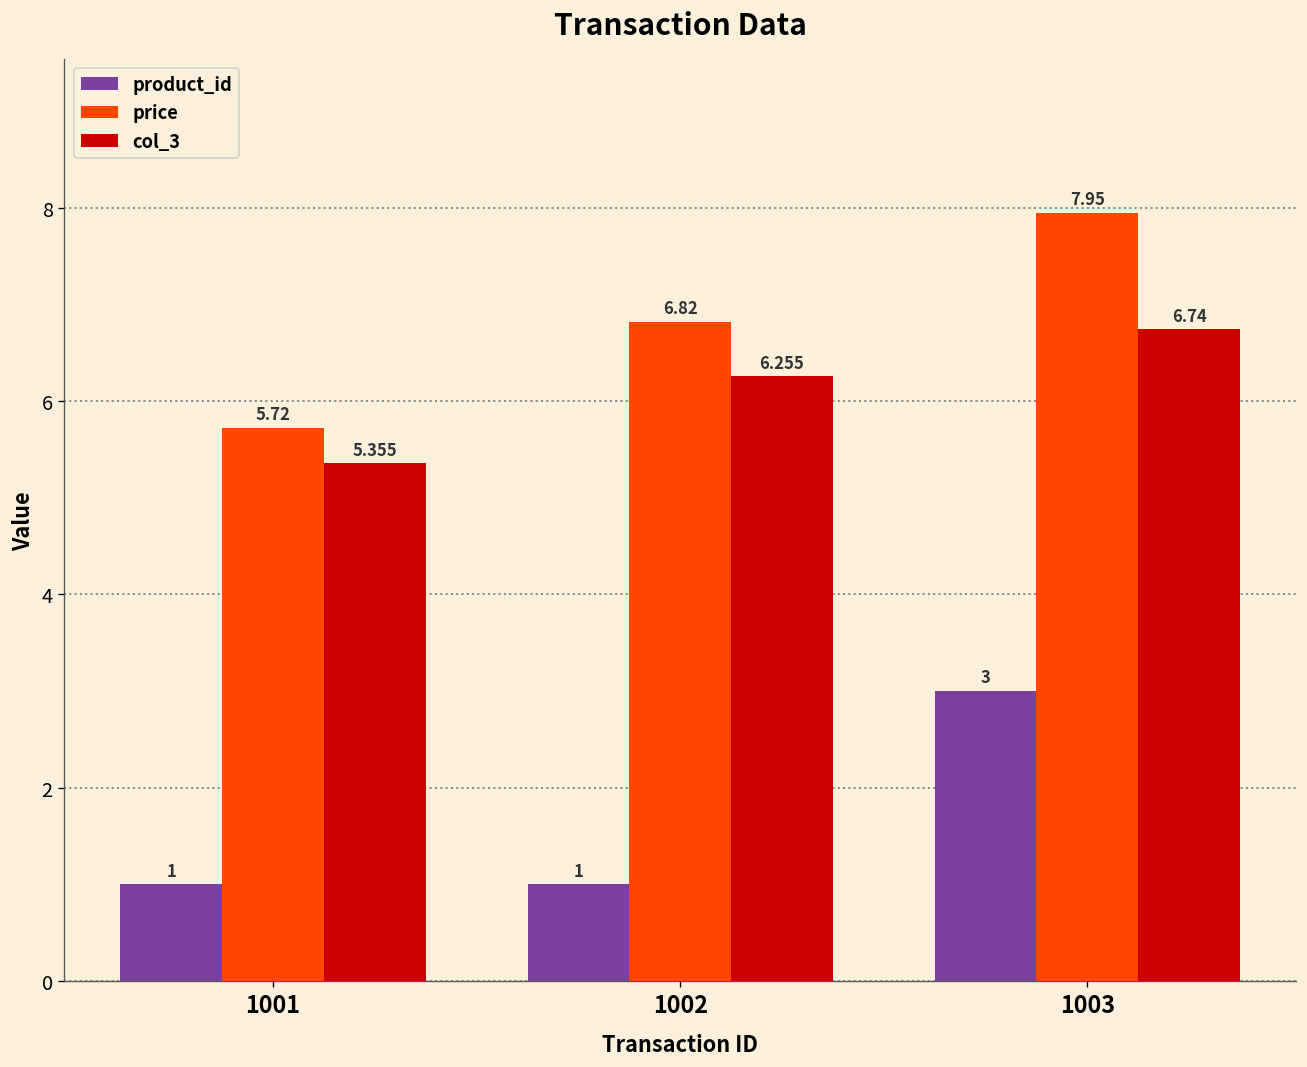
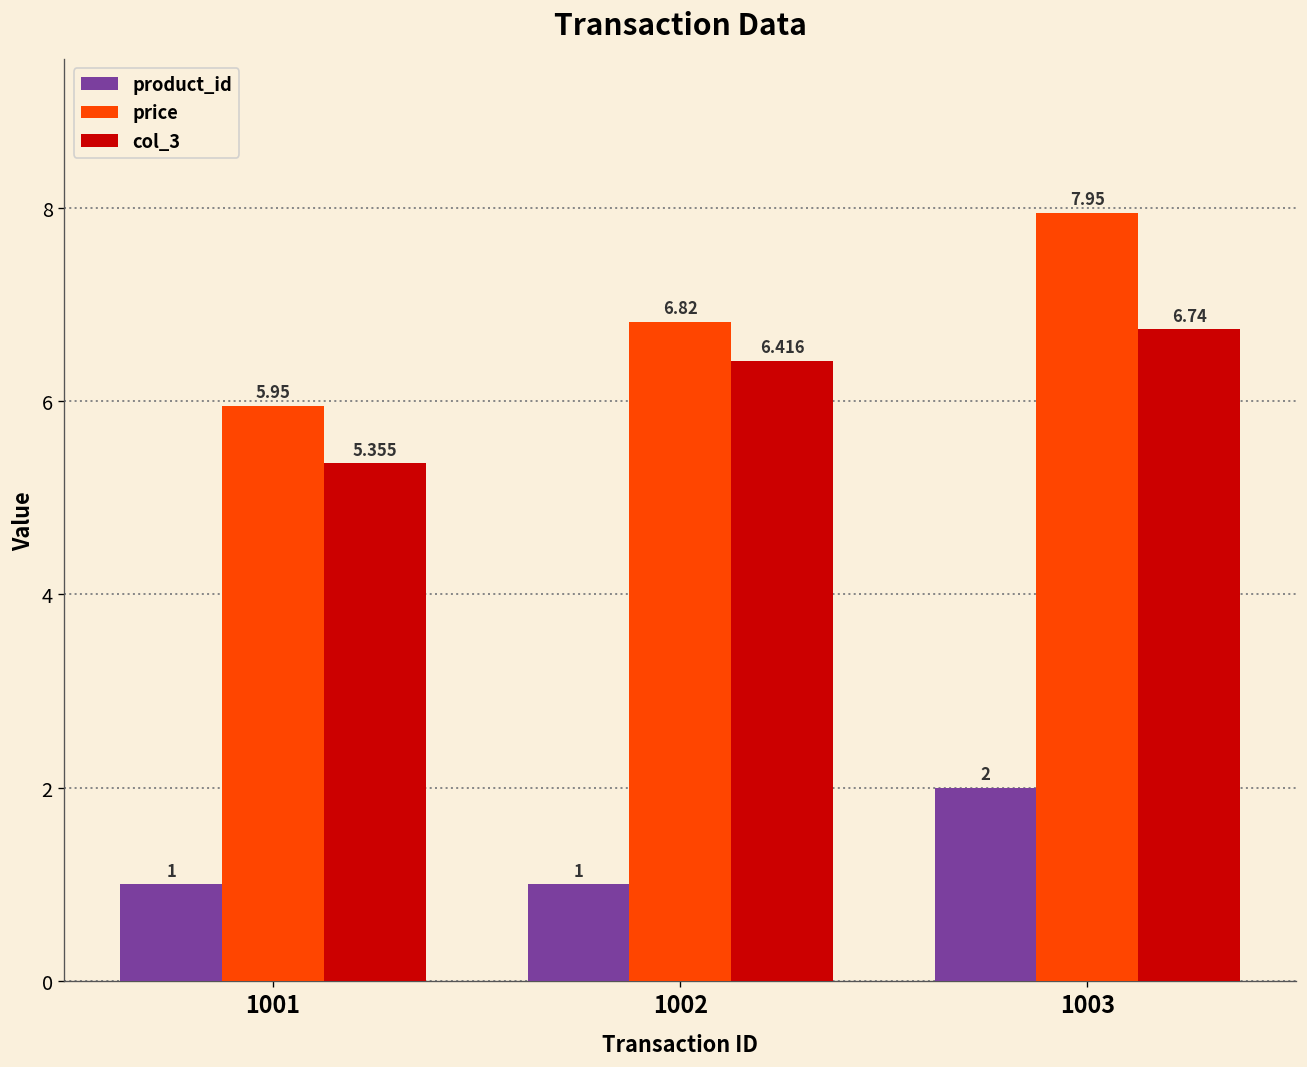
  {
    "product_id": {
      "1001": 1,
      "1002": 1,
-     "1003": 3
+     "1003": 2
    },
    "price": {
-     "1001": 5.72,
+     "1001": 5.95,
      "1002": 6.82,
      "1003": 7.95
    },
    "col_3": {
      "1001": 5.355,
-     "1002": 6.255,
+     "1002": 6.416,
      "1003": 6.74
    }
  }
